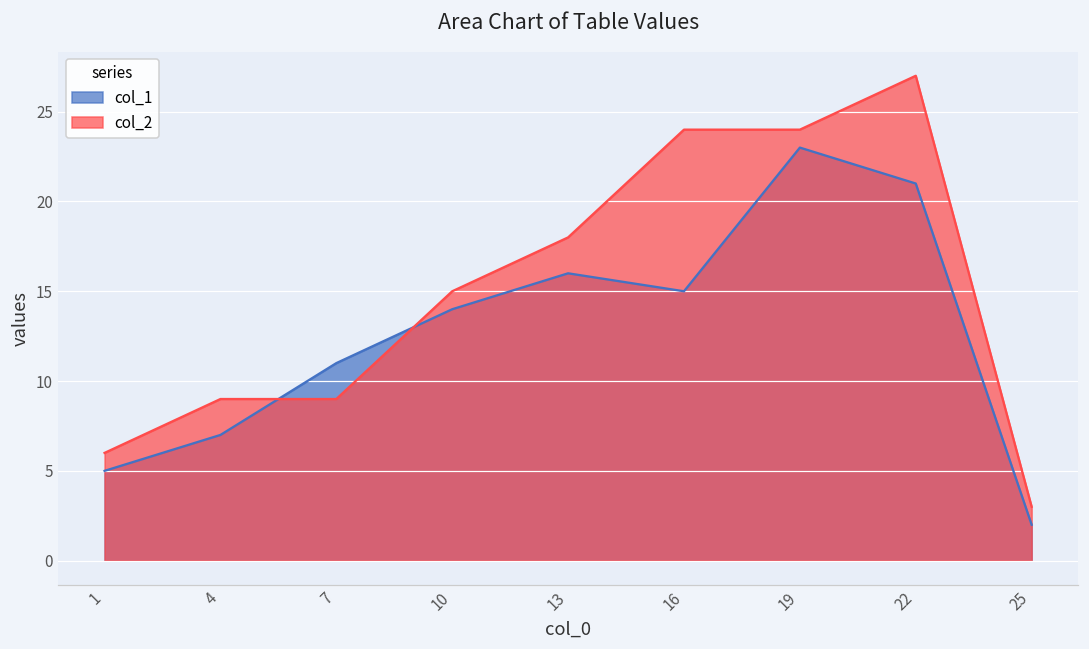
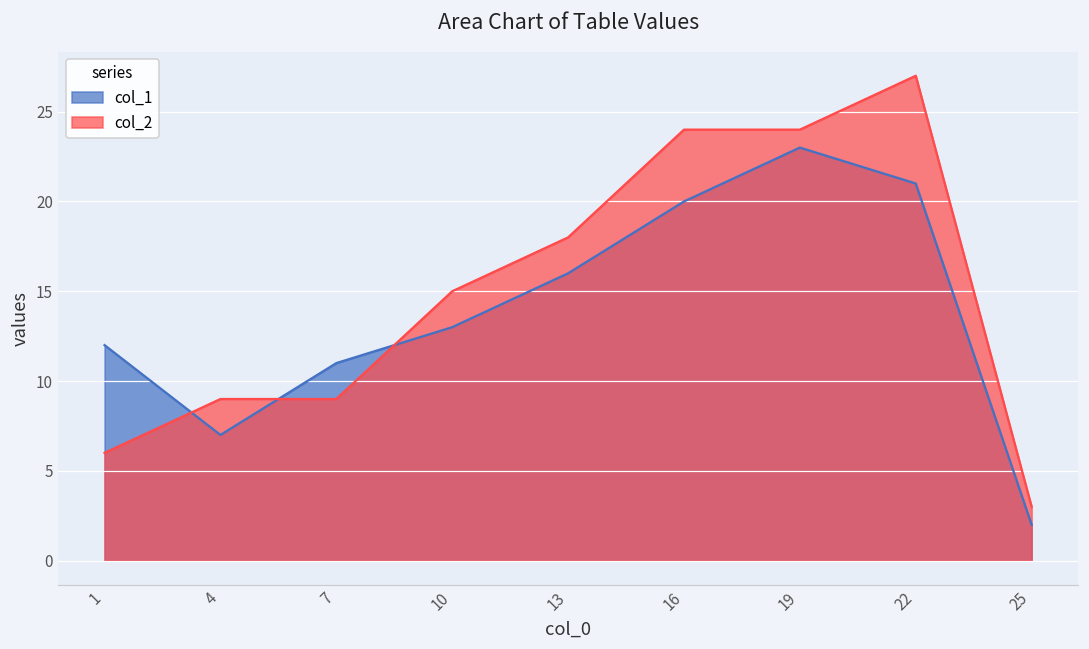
  {
    "col_1": {
-     "1": 5,
+     "1": 12,
      "4": 7,
      "7": 11,
-     "10": 14,
+     "10": 13,
      "13": 16,
-     "16": 15,
+     "16": 20,
      "19": 23,
      "22": 21,
      "25": 2
    },
    "col_2": {
      "1": 6,
      "4": 9,
      "7": 9,
      "10": 15,
      "13": 18,
      "16": 24,
      "19": 24,
      "22": 27,
      "25": 3
    }
  }
